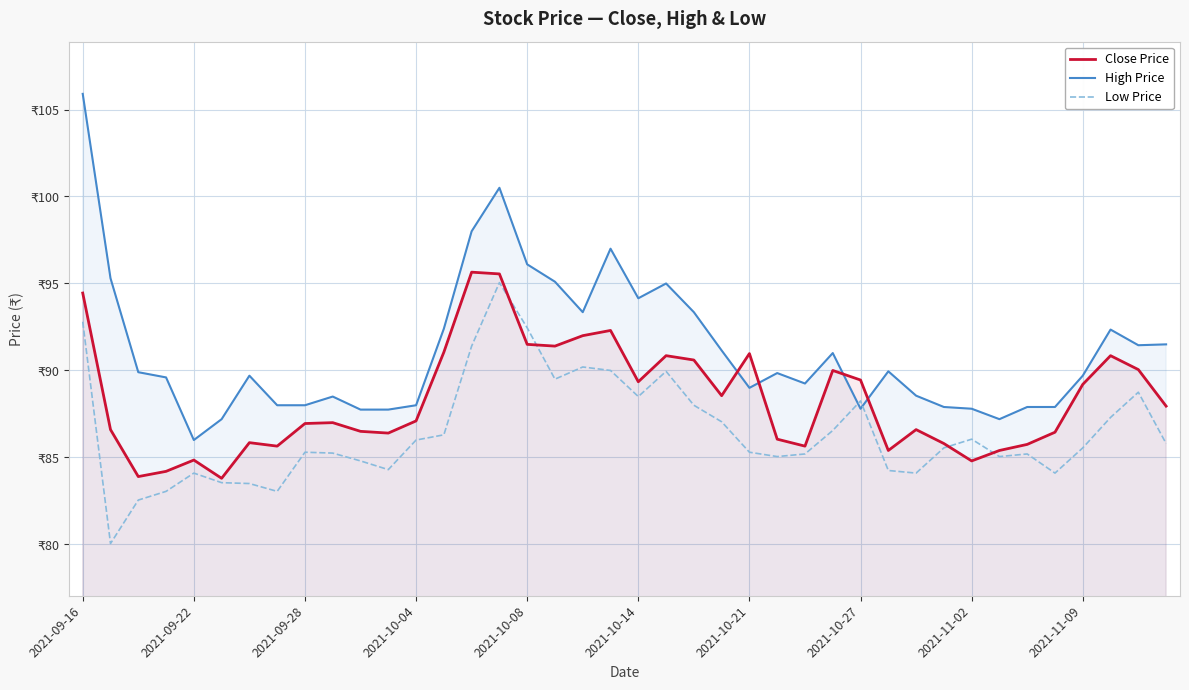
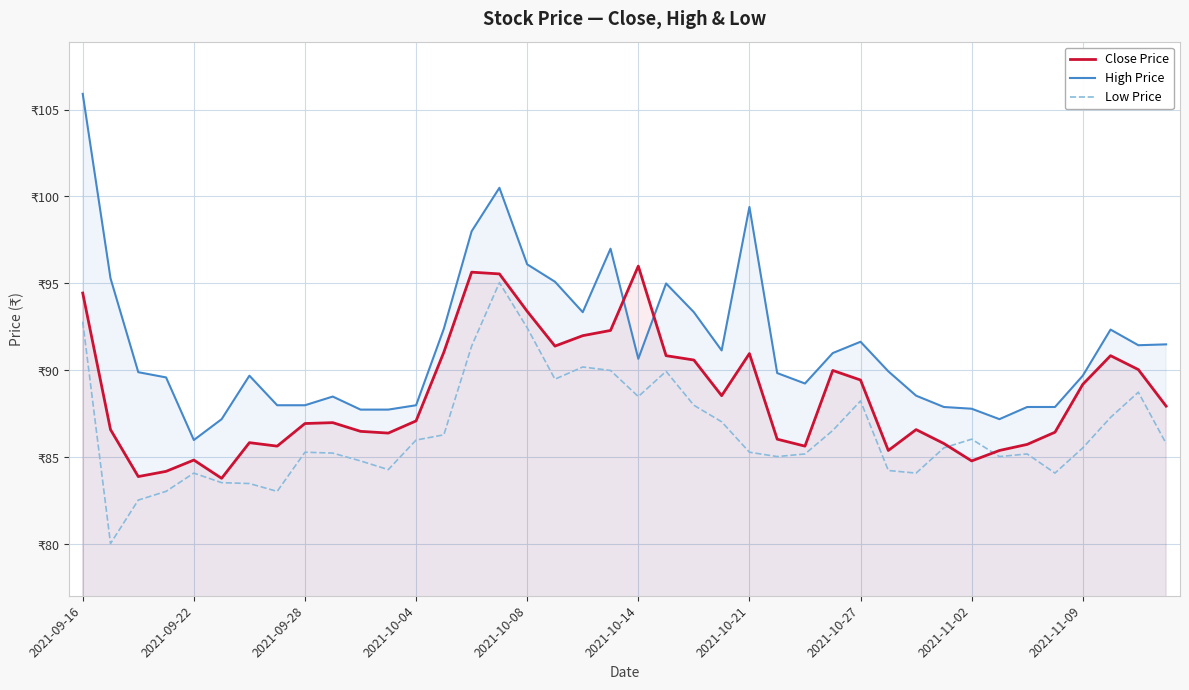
  {
    "Close Price": {
      "2021-09-16": "₹94.5",
      "2021-09-22": "₹84.9",
      "2021-09-28": "₹87.0",
      "2021-10-04": "₹87.1",
-     "2021-10-08": "₹91.5",
-     "2021-10-14": "₹89.4",
+     "2021-10-08": "₹93.4",
+     "2021-10-14": "₹96.0",
      "2021-10-21": "₹91.0",
      "2021-10-27": "₹89.5",
      "2021-11-02": "₹84.8",
      "2021-11-09": "₹89.2"
    },
    "High Price": {
      "2021-09-16": "₹105.9",
      "2021-09-22": "₹86.0",
      "2021-09-28": "₹88.0",
      "2021-10-04": "₹88.0",
      "2021-10-08": "₹96.1",
-     "2021-10-14": "₹94.2",
-     "2021-10-21": "₹89.0",
-     "2021-10-27": "₹87.8",
+     "2021-10-14": "₹90.7",
+     "2021-10-21": "₹99.4",
+     "2021-10-27": "₹91.7",
      "2021-11-02": "₹87.8",
      "2021-11-09": "₹89.7"
    },
    "Low Price": {
      "2021-09-16": "₹92.8",
      "2021-09-22": "₹84.1",
      "2021-09-28": "₹85.3",
      "2021-10-04": "₹86.0",
      "2021-10-08": "₹92.5",
      "2021-10-14": "₹88.5",
      "2021-10-21": "₹85.3",
      "2021-10-27": "₹88.3",
      "2021-11-02": "₹86.1",
      "2021-11-09": "₹85.6"
    }
  }
